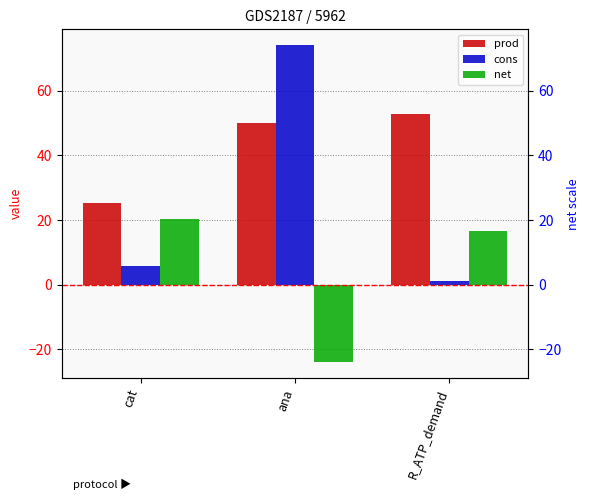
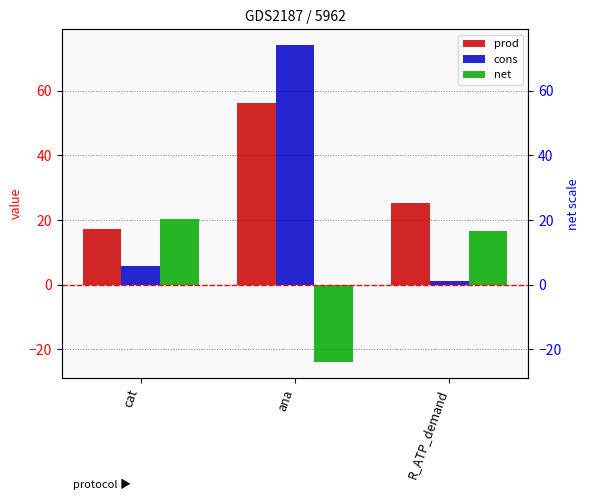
  {
    "prod": {
-     "cat": 25,
-     "ana": 50,
-     "R_ATP_demand": 53
+     "cat": 17,
+     "ana": 56,
+     "R_ATP_demand": 25
    },
    "cons": {
      "cat": 6,
      "ana": 74,
      "R_ATP_demand": 1
    },
    "net": {
      "cat": 20,
      "ana": -24,
      "R_ATP_demand": 17
    }
  }
